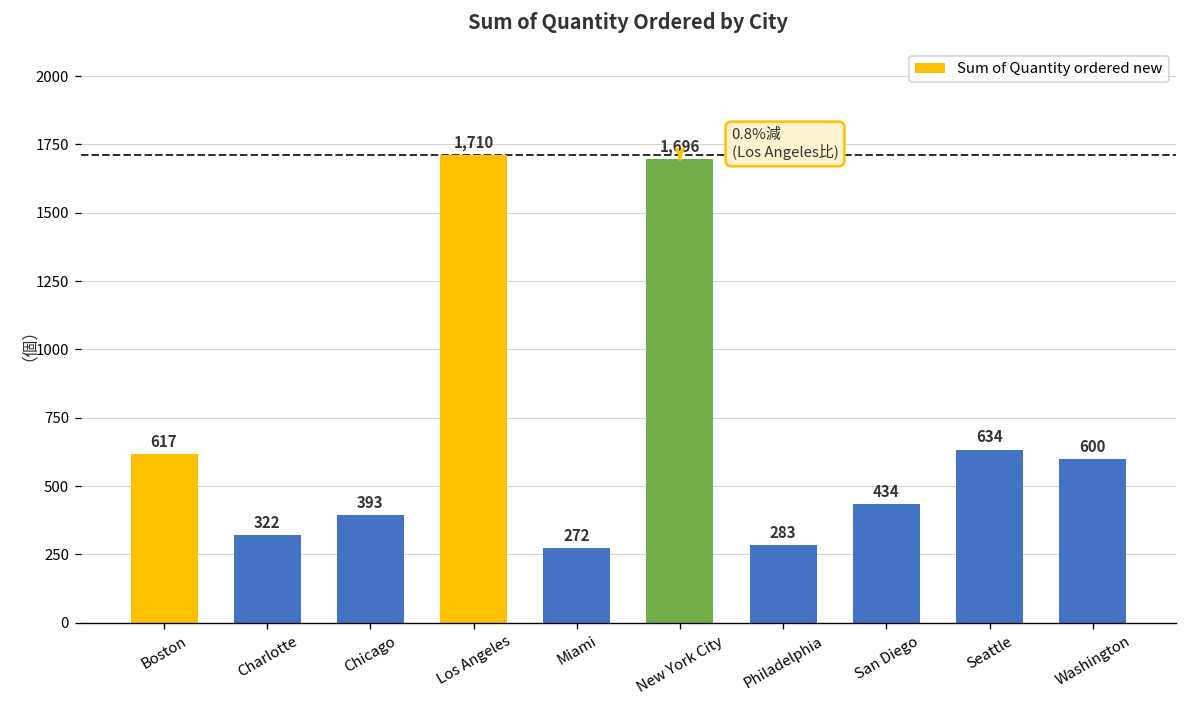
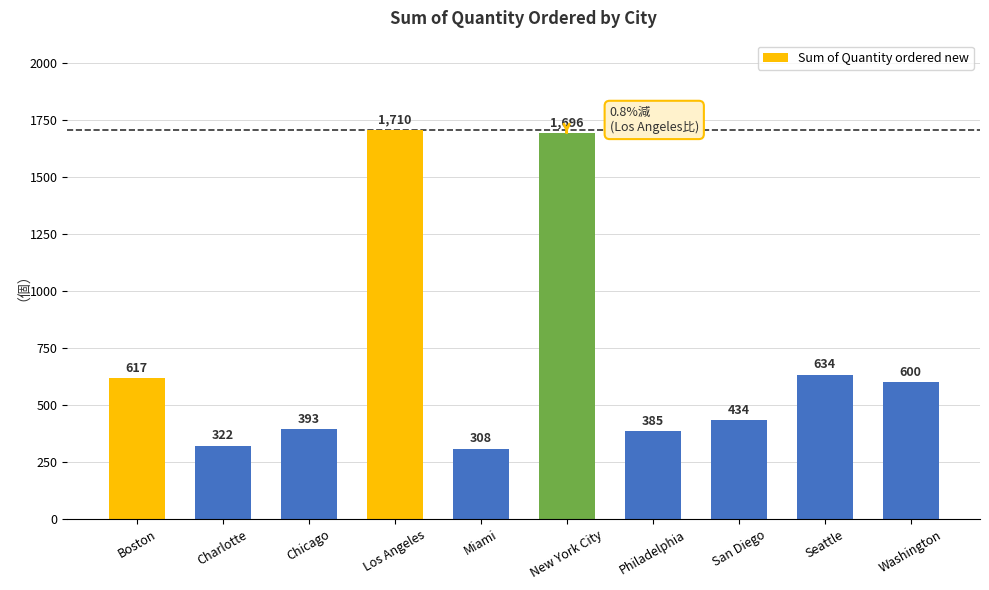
  {
    "Boston": "617",
    "Charlotte": "322",
    "Chicago": "393",
    "Los Angeles": "1,710",
-   "Miami": "272",
+   "Miami": "308",
    "New York City": "1,696",
-   "Philadelphia": "283",
+   "Philadelphia": "385",
    "San Diego": "434",
    "Seattle": "634",
    "Washington": "600"
  }
